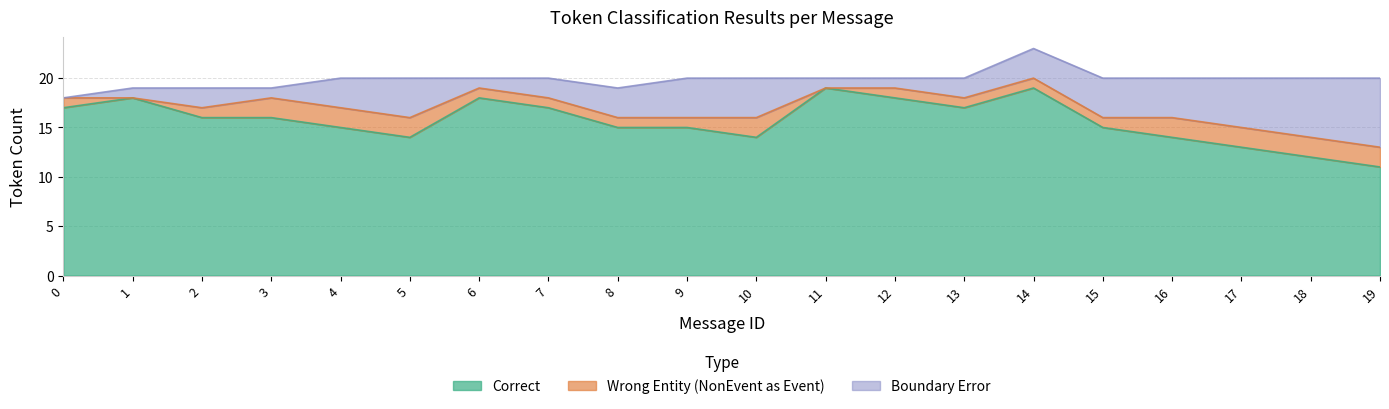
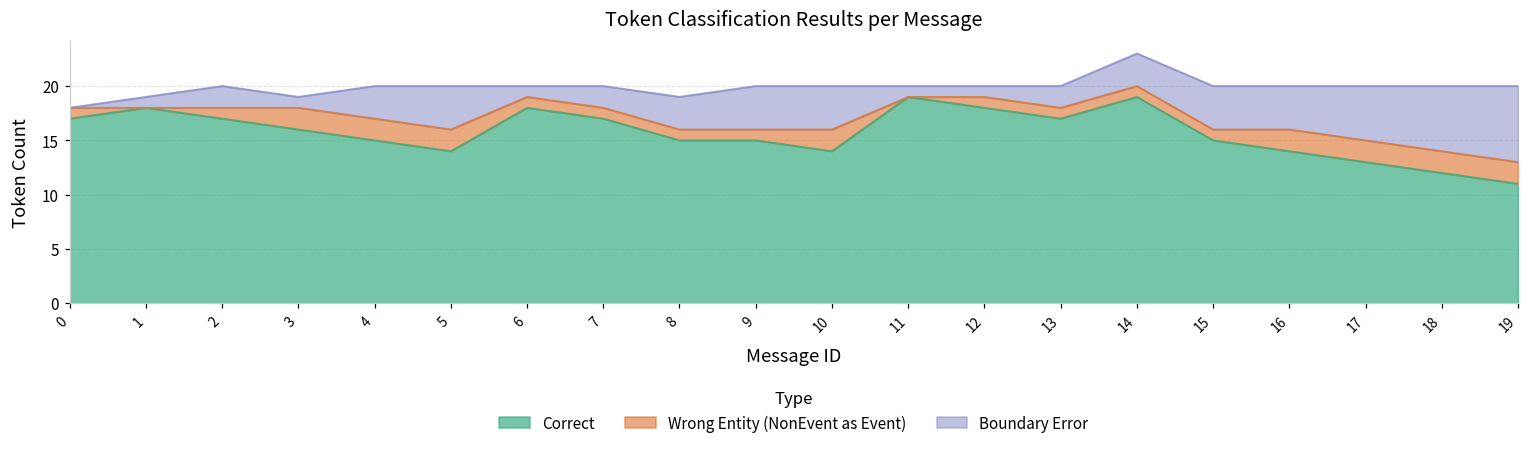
  {
    "Correct": {
      "0": 17,
-     "2": 16,
+     "2": 17,
      "3": 16,
      "4": 15,
      "5": 14,
      "6": 18,
      "7": 17,
      "8": 15,
      "9": 15,
      "10": 14,
      "12": 18,
      "13": 17,
      "14": 19,
      "15": 15,
      "16": 14,
      "17": 13,
      "18": 12,
      "19": 11
    },
    "Wrong Entity (NonEvent as Event)": {
      "2": 1,
      "3": 2,
      "4": 2,
      "5": 2,
      "6": 1,
      "7": 1,
      "8": 1,
      "9": 1,
      "10": 2,
      "12": 1,
      "13": 1,
      "14": 1,
      "15": 1,
      "16": 2,
      "17": 2,
      "18": 2,
      "19": 2
    },
    "Boundary Error": {
      "1": 1,
      "2": 2,
      "3": 1,
      "4": 3,
      "5": 4,
      "6": 1,
      "7": 2,
      "8": 3,
      "9": 4,
      "10": 4,
      "11": 1,
      "12": 1,
      "13": 2,
      "14": 3,
      "15": 4,
      "16": 4,
      "17": 5,
      "18": 6,
      "19": 7
    }
  }
